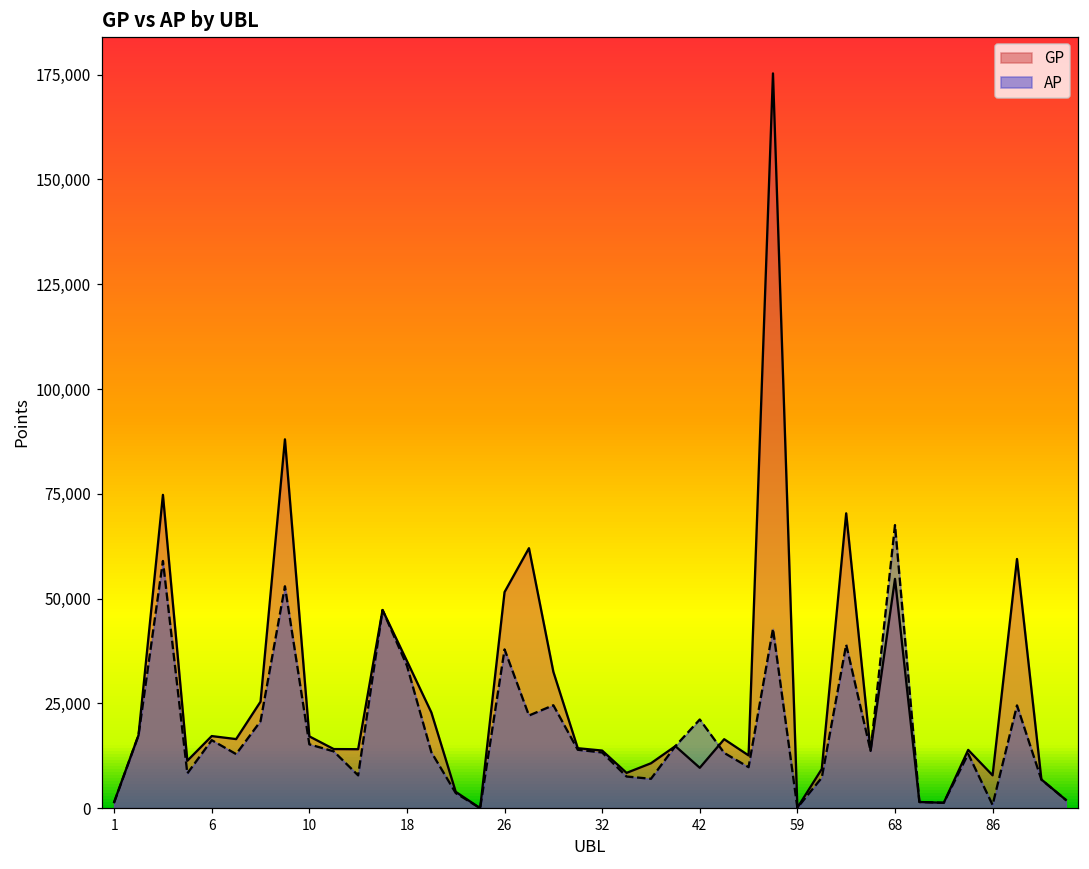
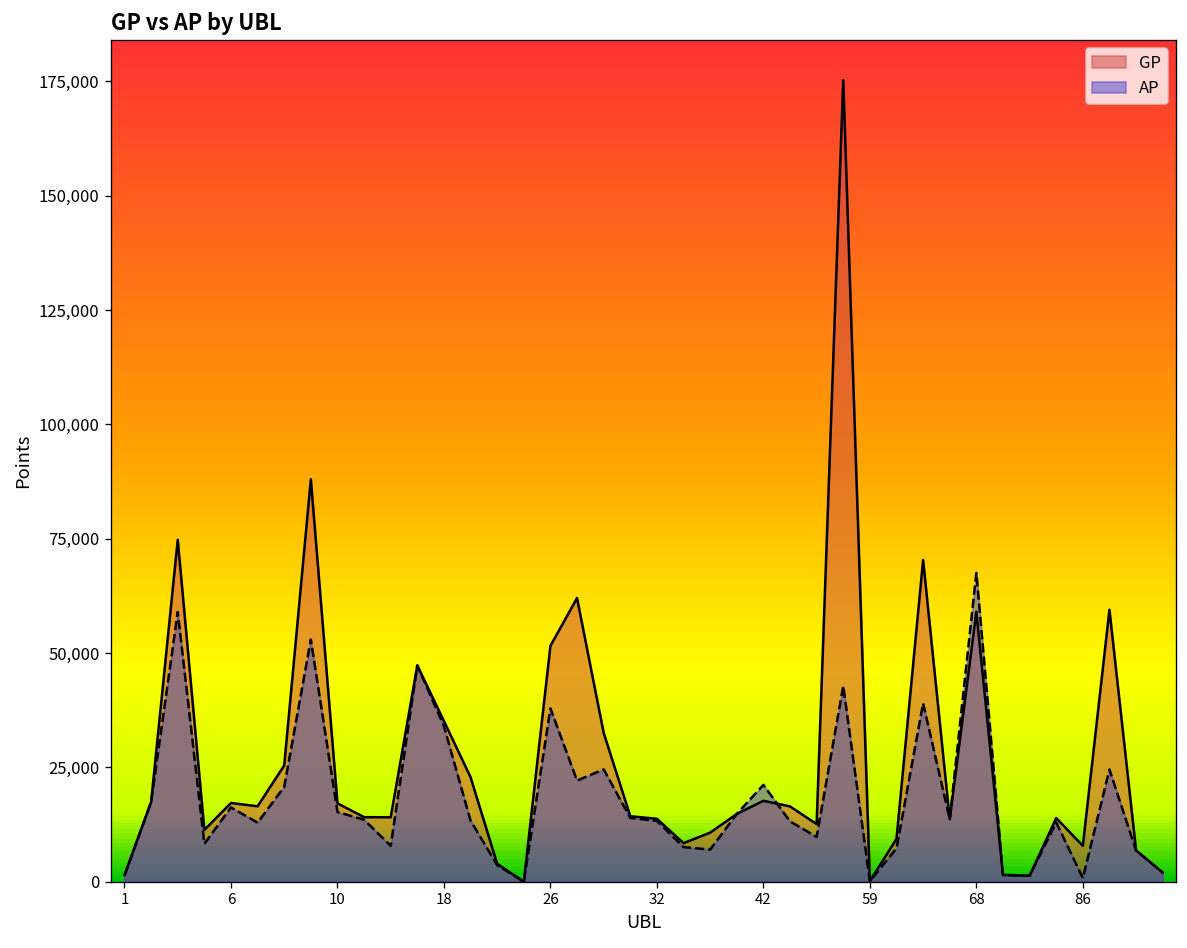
  {
    "GP": {
-     "42": "10,000",
-     "68": "55,000",
+     "42": "18,000",
+     "68": "59,000",
      "86": "8,000"
    },
    "AP": {
      "42": "21,000",
      "68": "68,000",
      "86": "1,000"
    }
  }
